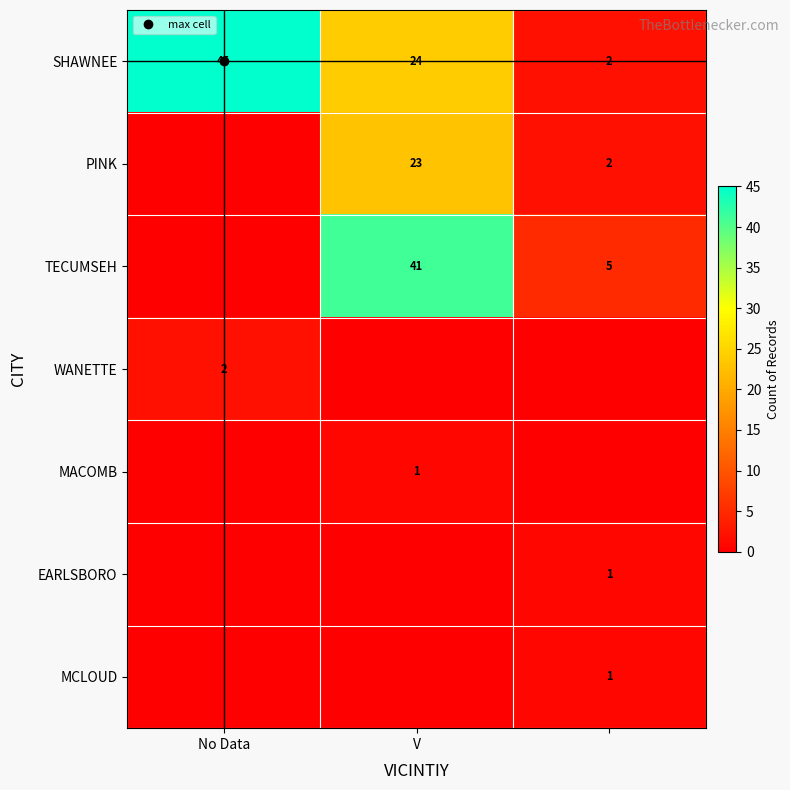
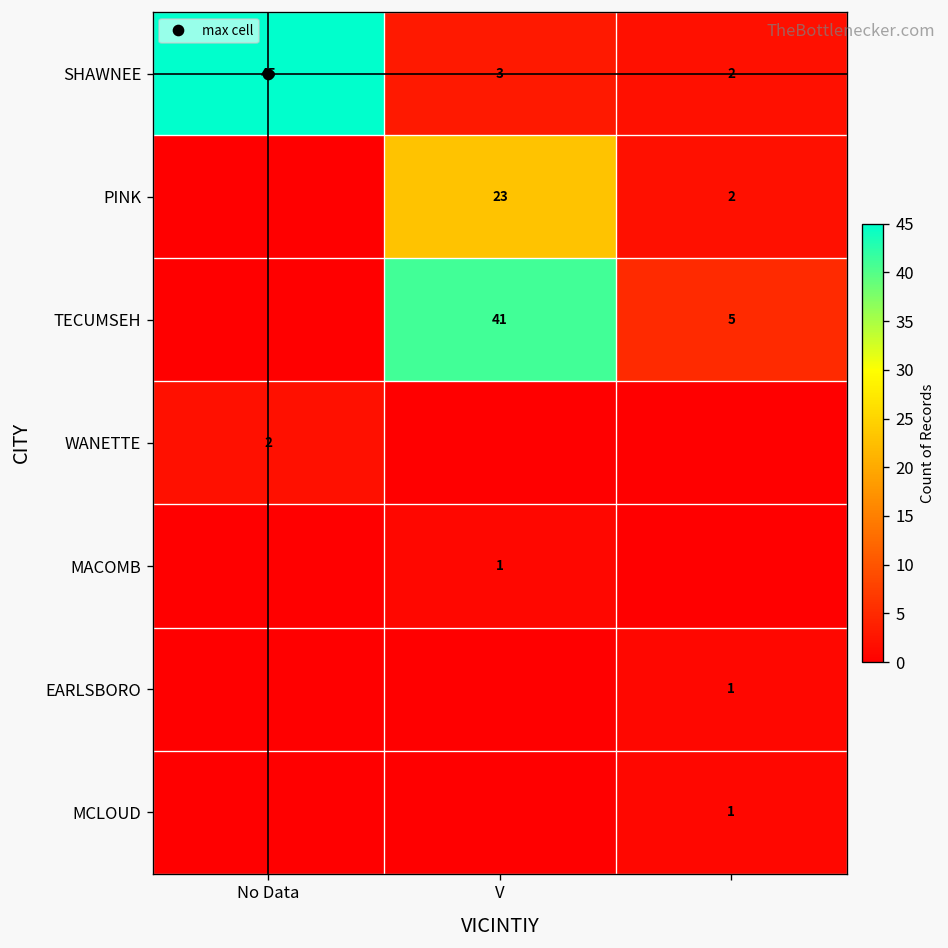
  {
    "SHAWNEE": {
-     "V": 24
+     "V": 3
    },
    "PINK": {
      "V": 23
    },
    "TECUMSEH": {
      "V": 41
    },
    "WANETTE": {
      "No Data": 2
    },
    "MACOMB": {
      "V": 1
    }
  }
